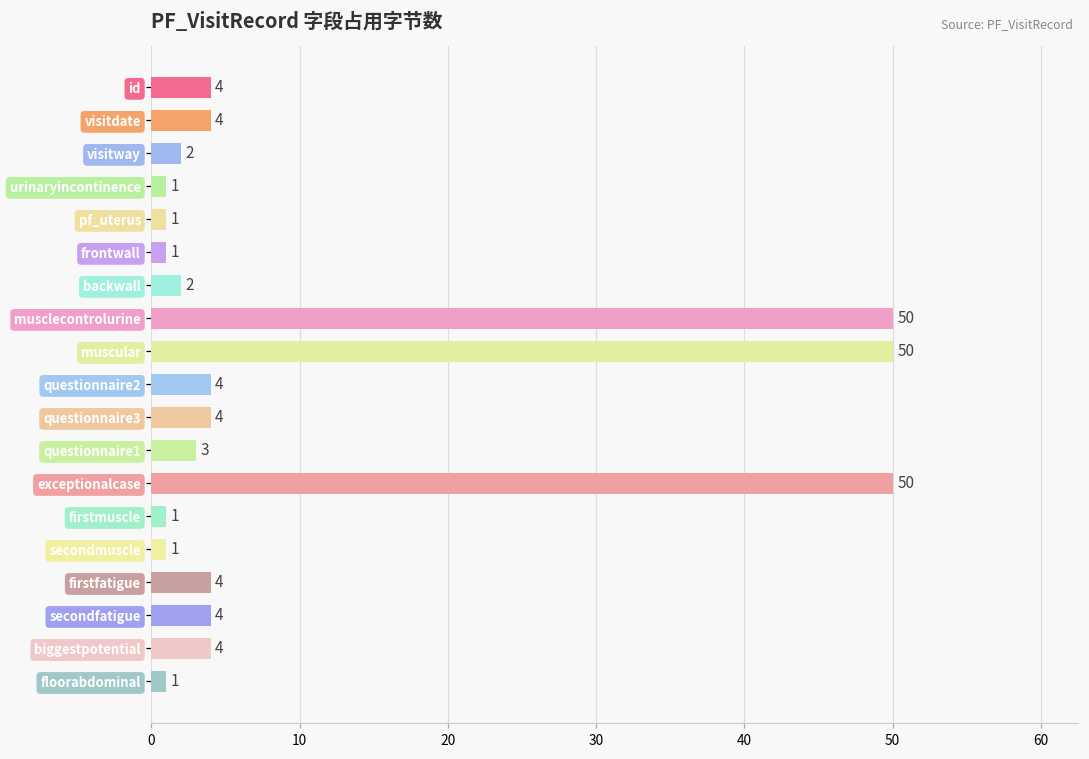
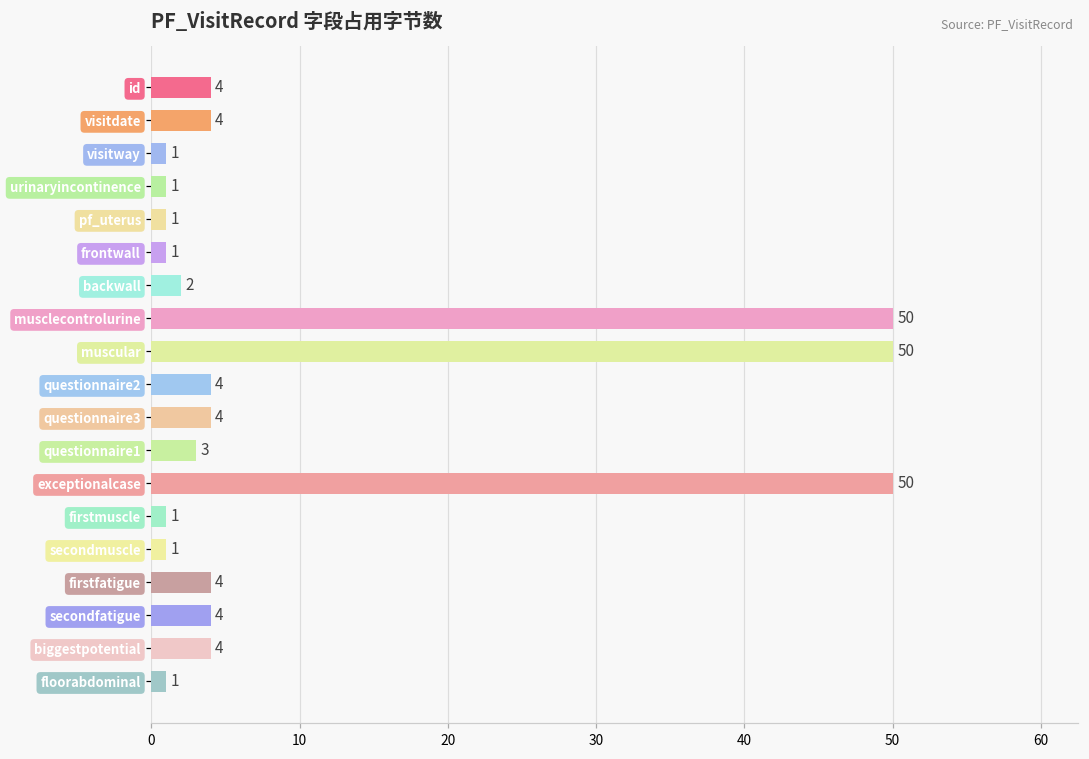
  {
    "id": 4,
    "visitdate": 4,
-   "visitway": 2,
+   "visitway": 1,
    "urinaryincontinence": 1,
    "pf_uterus": 1,
    "frontwall": 1,
    "backwall": 2,
    "musclecontrolurine": 50,
    "muscular": 50,
    "questionnaire2": 4,
    "questionnaire3": 4,
    "questionnaire1": 3,
    "exceptionalcase": 50,
    "firstmuscle": 1,
    "secondmuscle": 1,
    "firstfatigue": 4,
    "secondfatigue": 4,
    "biggestpotential": 4,
    "floorabdominal": 1
  }
